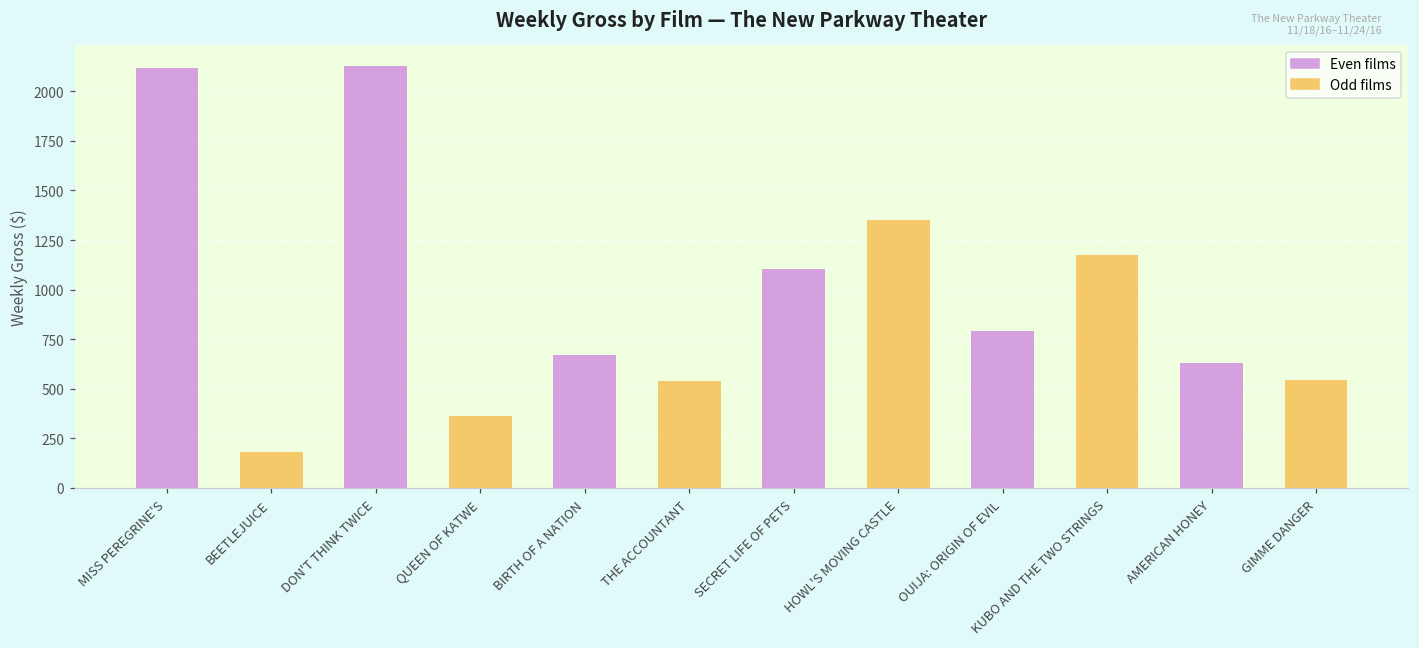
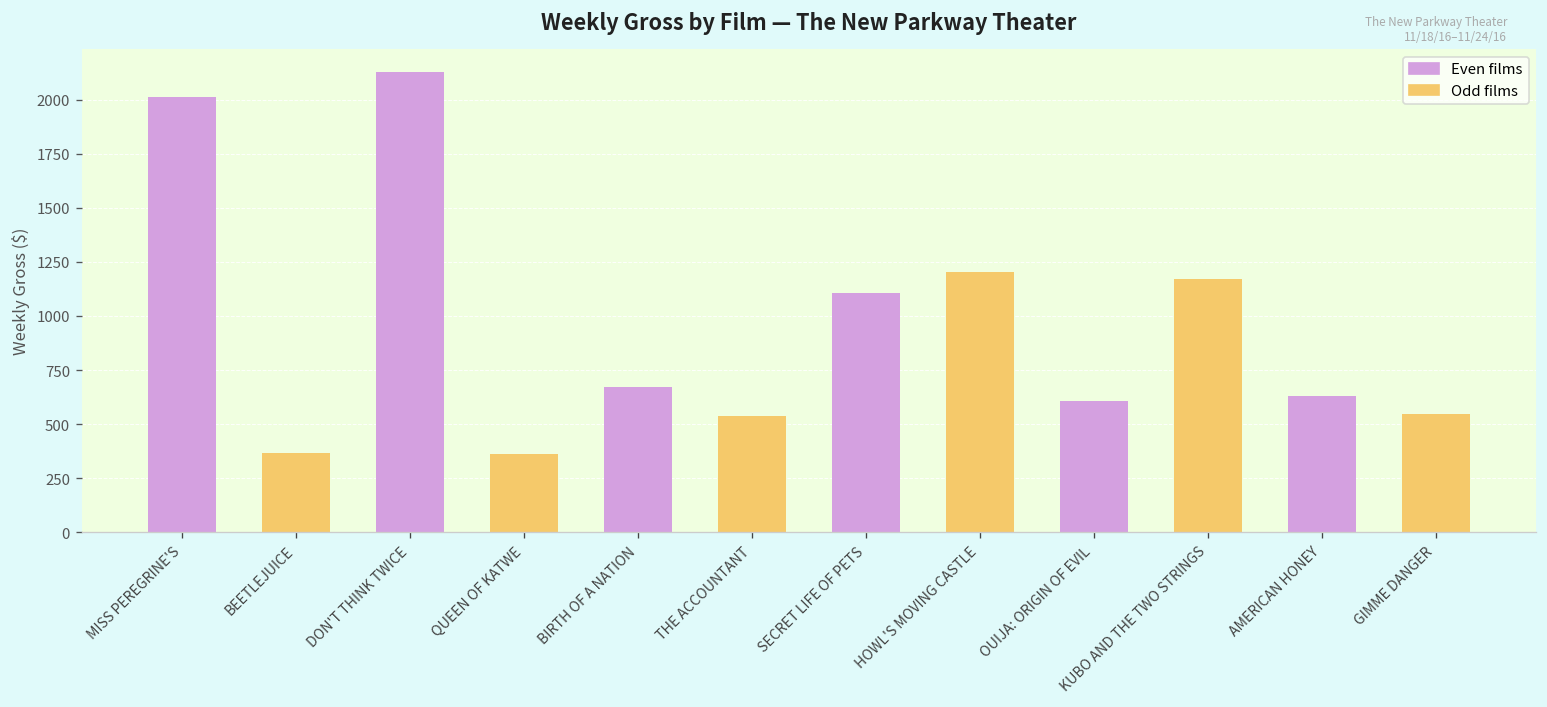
  {
-   "MISS PEREGRINE'S": 2120,
-   "BEETLEJUICE": 180,
+   "MISS PEREGRINE'S": 2010,
+   "BEETLEJUICE": 370,
    "DON'T THINK TWICE": 2130,
    "QUEEN OF KATWE": 360,
    "BIRTH OF A NATION": 670,
    "THE ACCOUNTANT": 540,
    "SECRET LIFE OF PETS": 1110,
-   "HOWL'S MOVING CASTLE": 1350,
-   "OUIJA: ORIGIN OF EVIL": 790,
+   "HOWL'S MOVING CASTLE": 1200,
+   "OUIJA: ORIGIN OF EVIL": 610,
    "KUBO AND THE TWO STRINGS": 1170,
    "AMERICAN HONEY": 630,
    "GIMME DANGER": 550
  }
